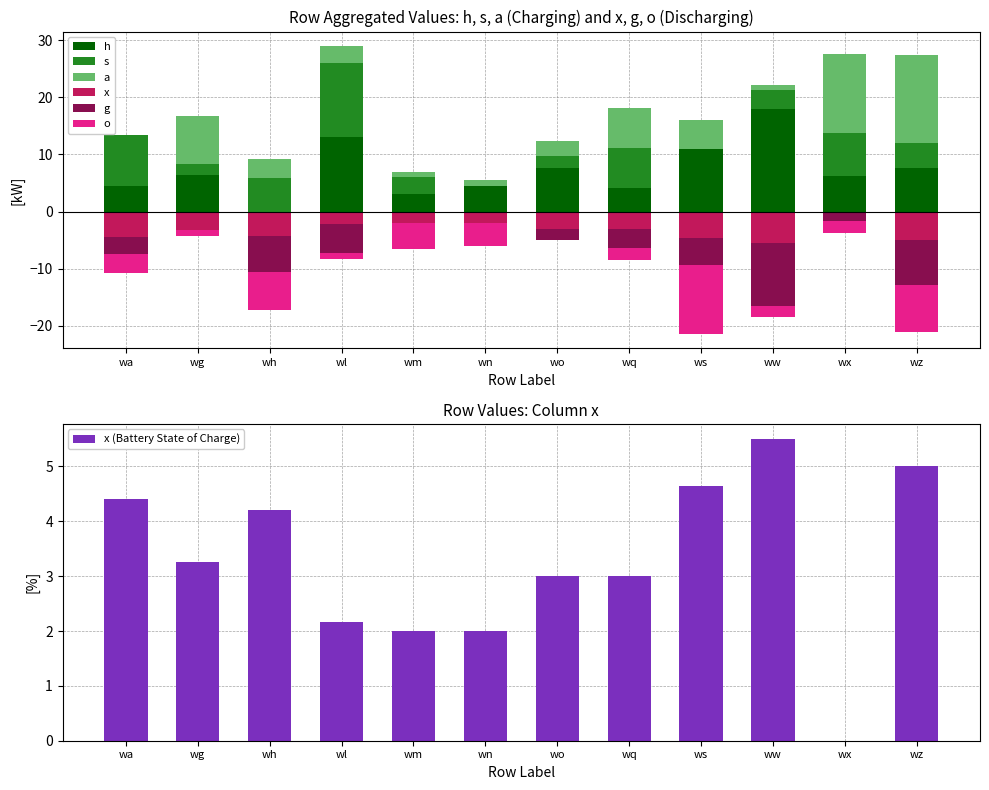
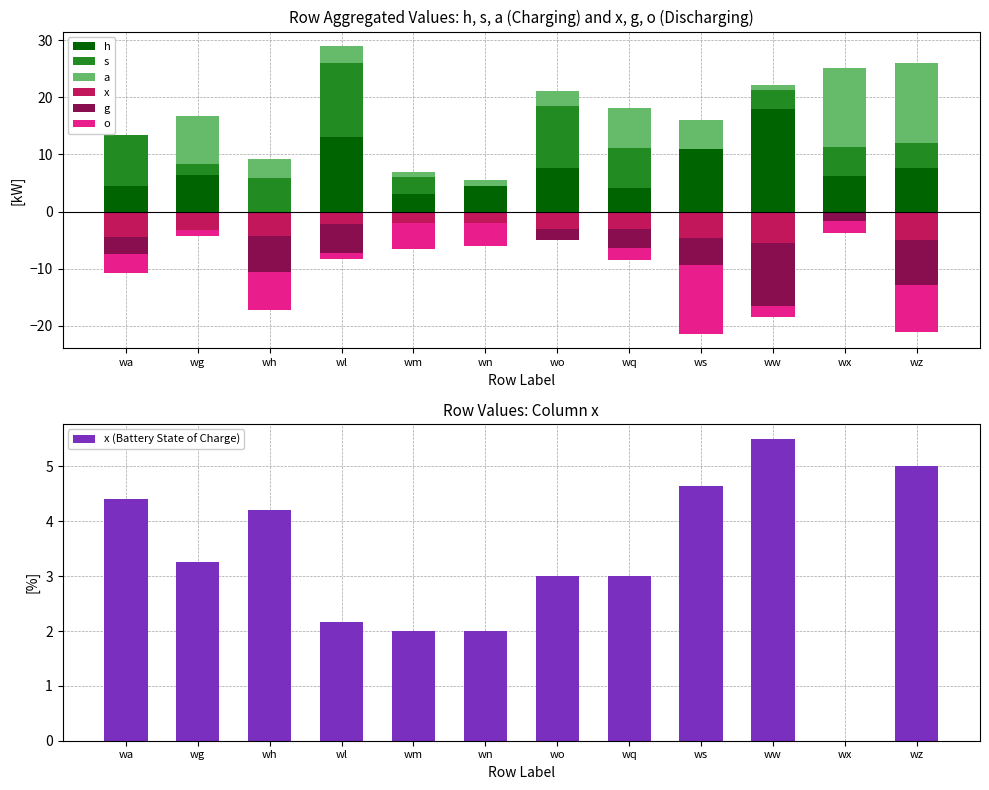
  {
    "Row Aggregated Values: h, s, a (Charging) and x, g, o (Discharging)": {
      "h": {
        "wa": 5,
        "wg": 6,
        "wh": 0,
        "wl": 13,
        "wm": 3,
        "wn": 5,
        "wo": 8,
        "wq": 4,
        "ws": 11,
        "ww": 18,
        "wx": 6,
        "wz": 8
      },
      "s": {
        "wa": 9,
        "wg": 2,
        "wh": 6,
        "wl": 13,
        "wm": 3,
        "wn": 0,
-       "wo": 2,
+       "wo": 11,
        "wq": 7,
        "ws": 0,
        "ww": 3,
-       "wx": 8,
+       "wx": 5,
        "wz": 4
      },
      "a": {
        "wa": 0,
        "wg": 8,
        "wh": 3,
        "wl": 3,
        "wm": 1,
        "wn": 1,
        "wo": 3,
        "wq": 7,
        "ws": 5,
        "ww": 1,
        "wx": 14,
-       "wz": 16
+       "wz": 14
      },
      "x": {
        "wa": -4,
        "wg": -3,
        "wh": -4,
        "wl": -2,
        "wm": -2,
        "wn": -2,
        "wo": -3,
        "wq": -3,
        "ws": -5,
        "ww": -6,
        "wx": 0,
        "wz": -5
      },
      "g": {
        "wa": -3,
        "wg": 0,
        "wh": -6,
        "wl": -5,
        "wm": 0,
        "wn": 0,
        "wo": -2,
        "wq": -3,
        "ws": -5,
        "ww": -11,
        "wx": -2,
        "wz": -8
      },
      "o": {
        "wa": -3,
        "wg": -1,
        "wh": -7,
        "wl": -1,
        "wm": -5,
        "wn": -4,
        "wo": 0,
        "wq": -2,
        "ws": -12,
        "ww": -2,
        "wx": -2,
        "wz": -8
      }
    },
    "Row Values: Column x": {
      "wa": 4.4,
      "wg": 3.3,
      "wh": 4.2,
      "wl": 2.2,
      "wm": 2.0,
      "wn": 2.0,
      "wo": 3.0,
      "wq": 3.0,
      "ws": 4.7,
      "ww": 5.5,
      "wx": 0.0,
      "wz": 5.0
    }
  }
